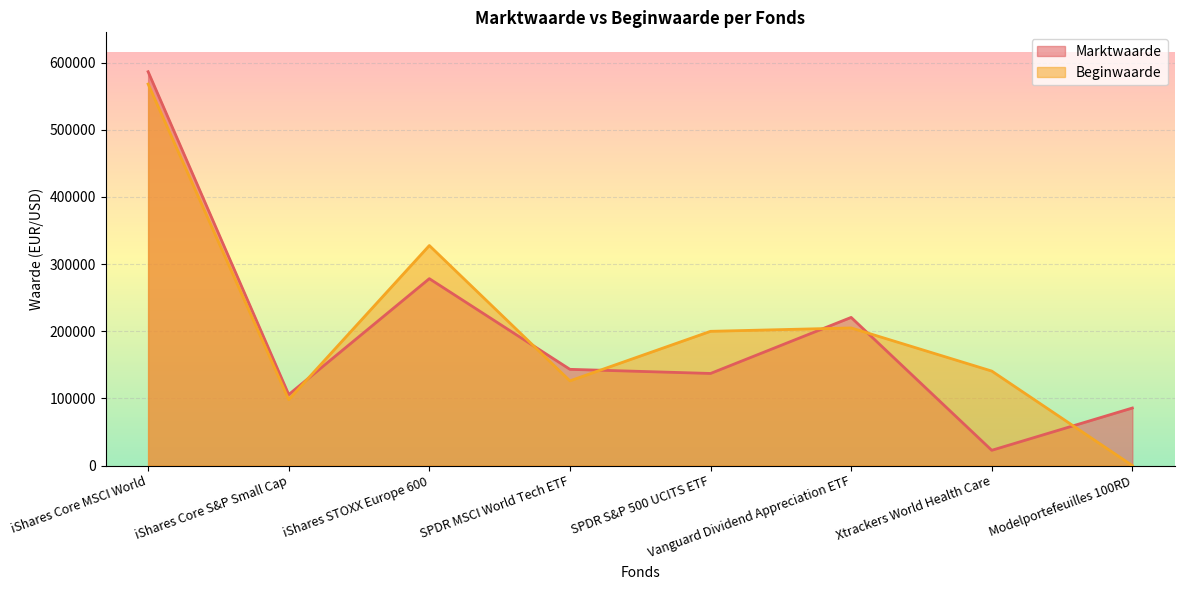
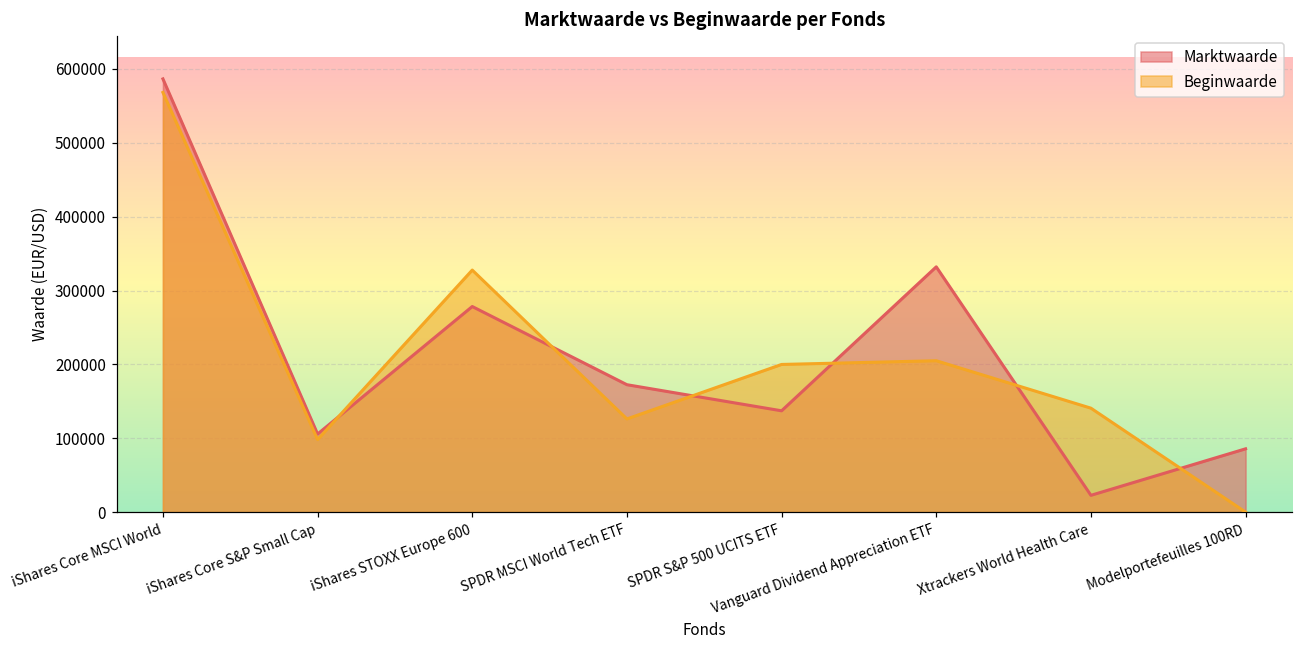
  {
    "Marktwaarde": {
      "iShares Core MSCI World": 590000,
      "iShares Core S&P Small Cap": 110000,
      "iShares STOXX Europe 600": 280000,
-     "SPDR MSCI World Tech ETF": 140000,
+     "SPDR MSCI World Tech ETF": 170000,
      "SPDR S&P 500 UCITS ETF": 140000,
-     "Vanguard Dividend Appreciation ETF": 220000,
+     "Vanguard Dividend Appreciation ETF": 330000,
      "Xtrackers World Health Care": 20000,
      "Modelportefeuilles 100RD": 90000
    },
    "Beginwaarde": {
      "iShares Core MSCI World": 570000,
      "iShares Core S&P Small Cap": 100000,
      "iShares STOXX Europe 600": 330000,
      "SPDR MSCI World Tech ETF": 130000,
      "SPDR S&P 500 UCITS ETF": 200000,
      "Vanguard Dividend Appreciation ETF": 200000,
      "Xtrackers World Health Care": 140000,
      "Modelportefeuilles 100RD": 0
    }
  }
